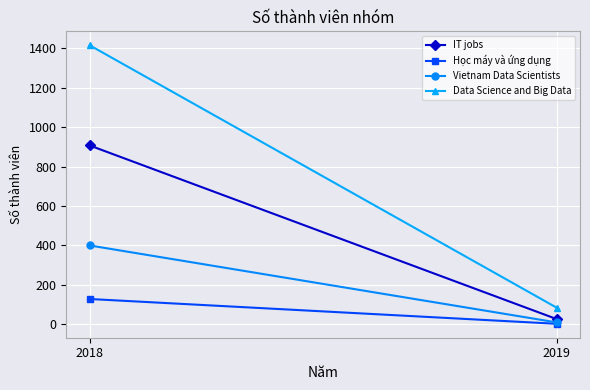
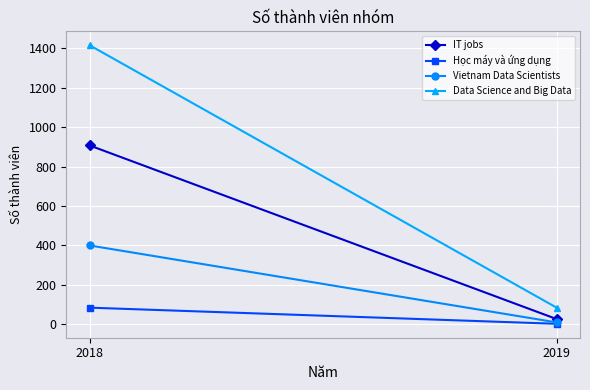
  {
    "IT jobs": {
      "2018": 910,
      "2019": 30
    },
    "Học máy và ứng dụng": {
-     "2018": 130
+     "2018": 80
    }
  }
